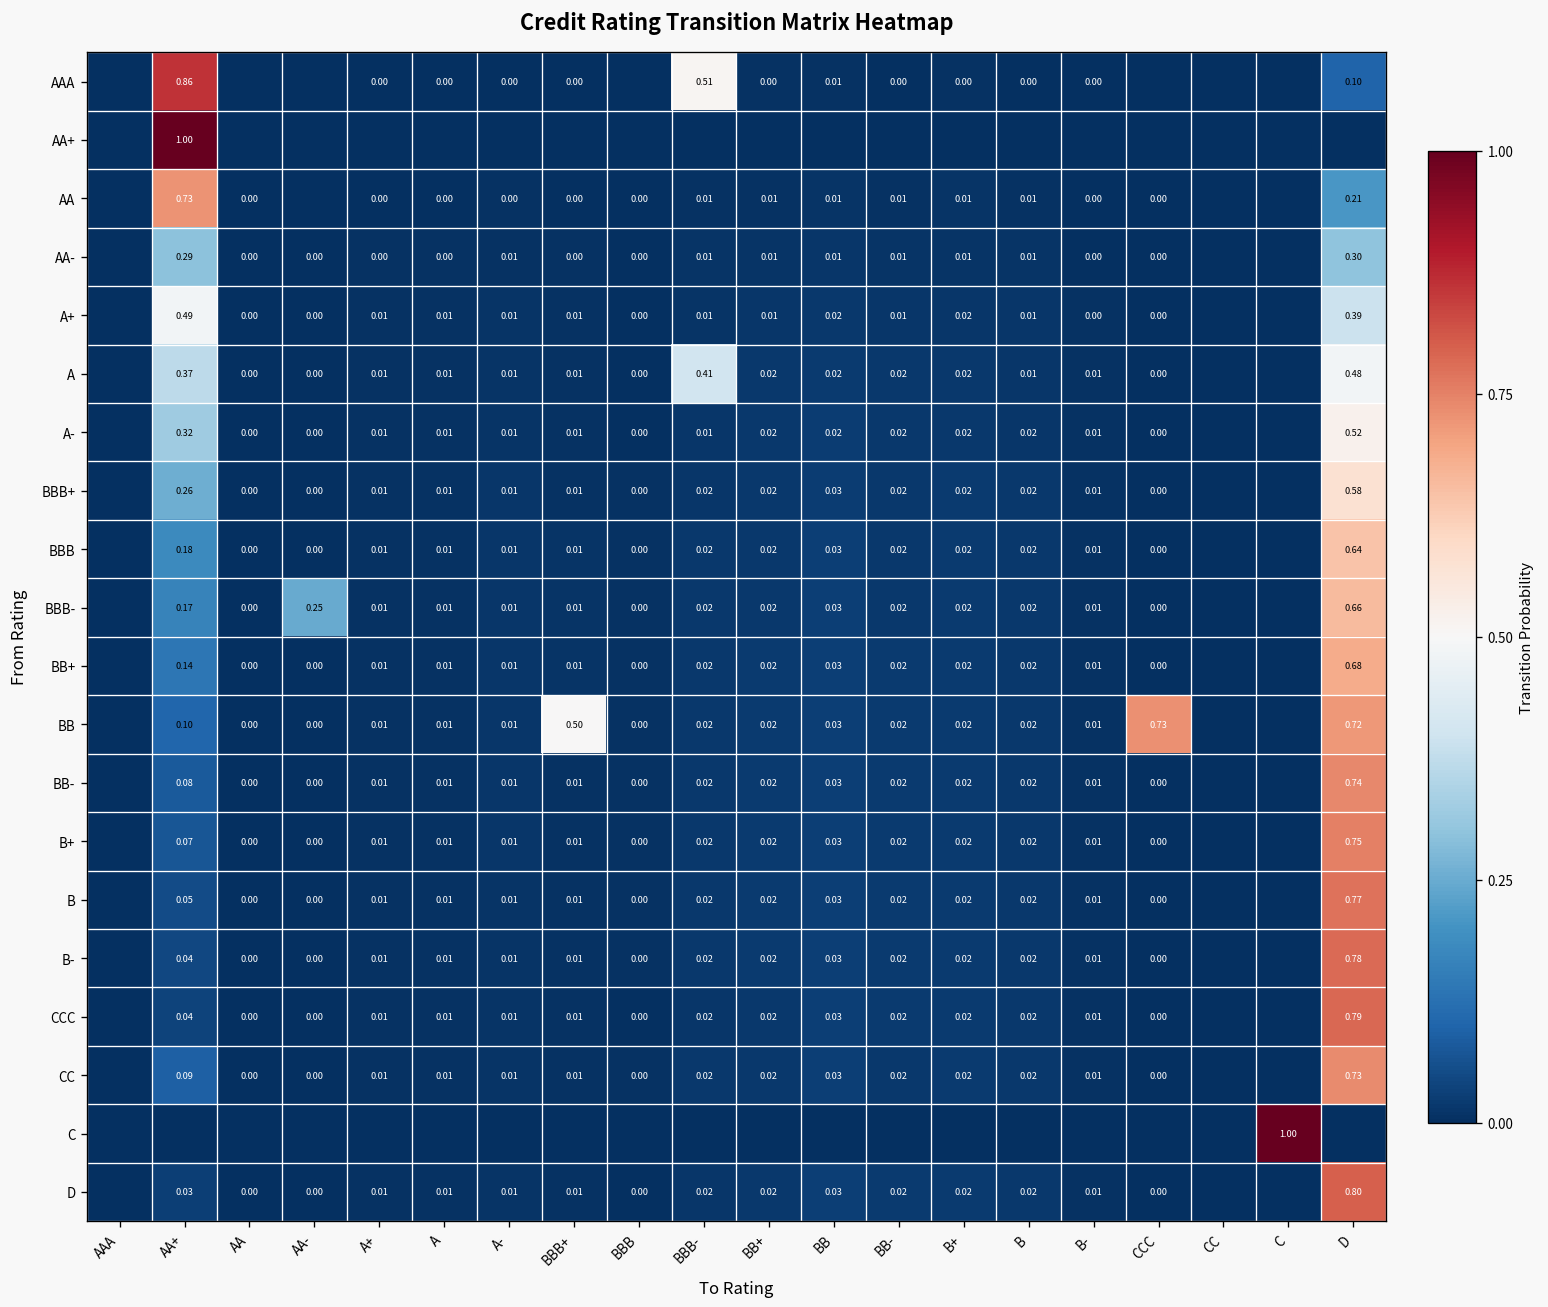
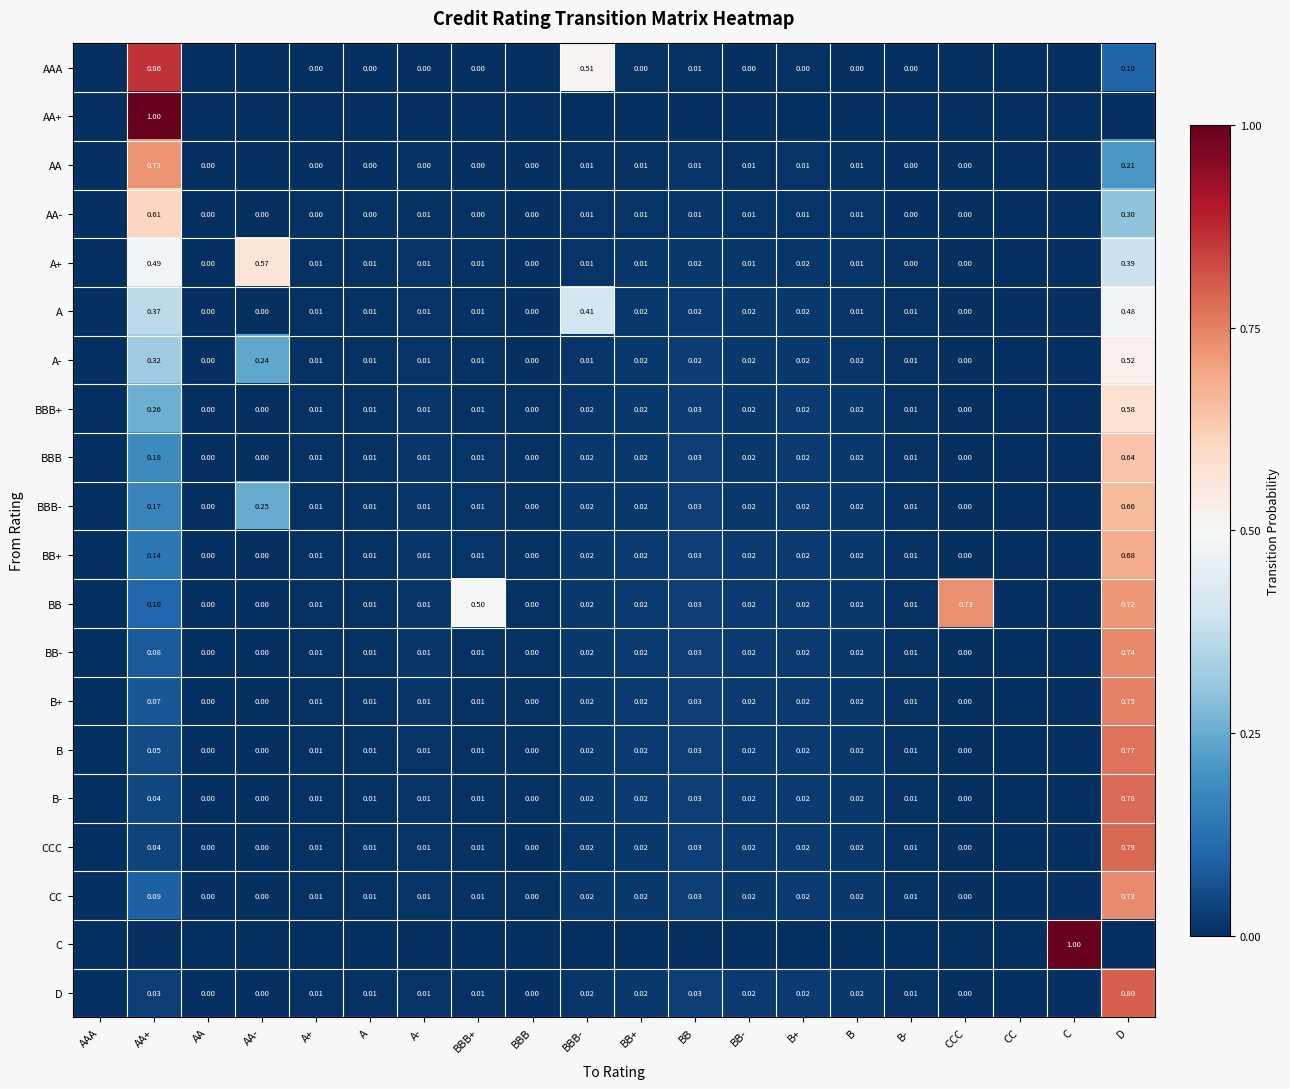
  {
    "AA-": {
-     "AA+": 0.29,
+     "AA+": 0.61,
      "AA": 0.00,
      "AA-": 0.00,
      "A+": 0.00,
      "A": 0.00,
      "A-": 0.01,
      "BBB+": 0.00,
      "BBB": 0.00,
      "BBB-": 0.01,
      "BB+": 0.01,
      "BB": 0.01,
      "BB-": 0.01,
      "B+": 0.01,
      "B": 0.01,
      "B-": 0.00,
      "CCC": 0.00,
      "D": 0.30
    },
    "A+": {
      "AA+": 0.49,
      "AA": 0.00,
-     "AA-": 0.00,
+     "AA-": 0.57,
      "A+": 0.01,
      "A": 0.01,
      "A-": 0.01,
      "BBB+": 0.01,
      "BBB": 0.00,
      "BBB-": 0.01,
      "BB+": 0.01,
      "BB": 0.02,
      "BB-": 0.01,
      "B+": 0.02,
      "B": 0.01,
      "B-": 0.00,
      "CCC": 0.00,
      "D": 0.39
    },
    "A-": {
      "AA+": 0.32,
      "AA": 0.00,
-     "AA-": 0.00,
+     "AA-": 0.24,
      "A+": 0.01,
      "A": 0.01,
      "A-": 0.01,
      "BBB+": 0.01,
      "BBB": 0.00,
      "BBB-": 0.01,
      "BB+": 0.02,
      "BB": 0.02,
      "BB-": 0.02,
      "B+": 0.02,
      "B": 0.02,
      "B-": 0.01,
      "CCC": 0.00,
      "D": 0.52
    }
  }
